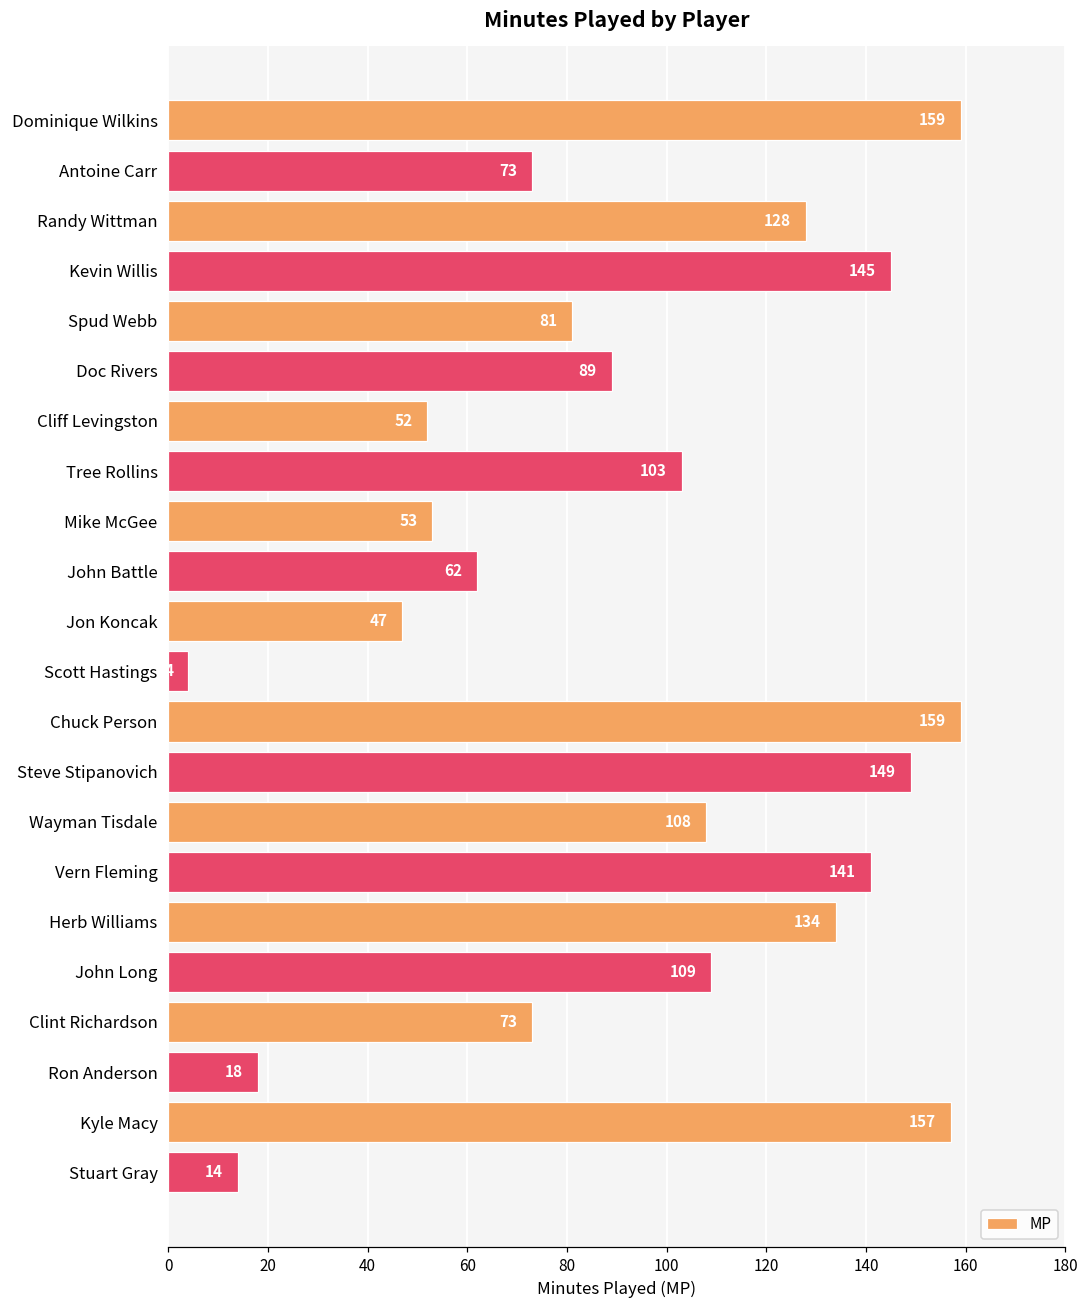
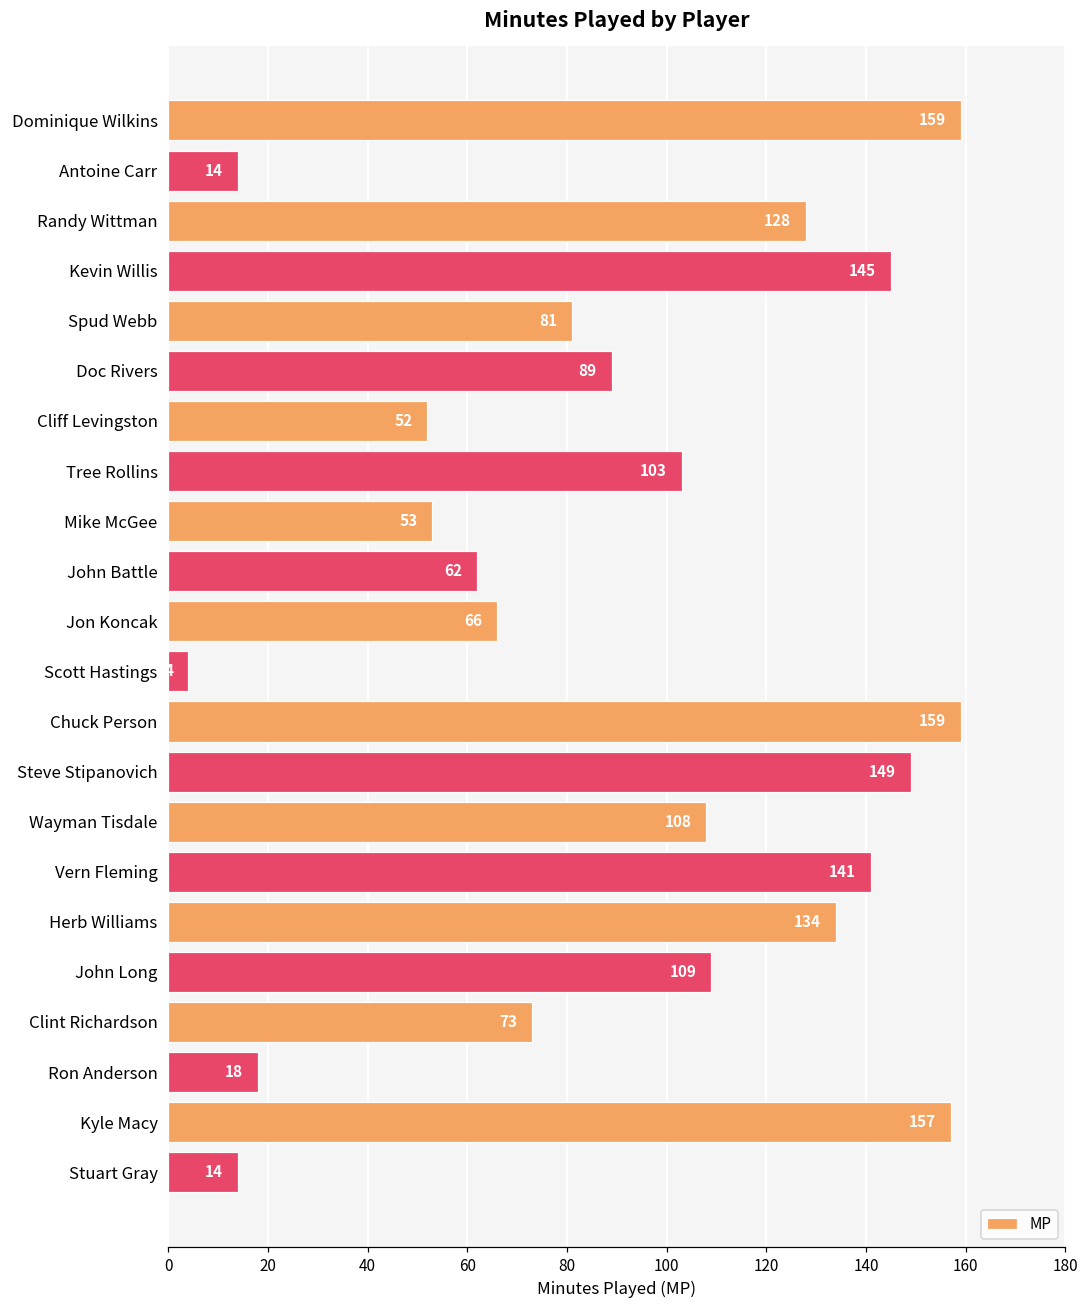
  {
    "Dominique Wilkins": 159,
-   "Antoine Carr": 73,
+   "Antoine Carr": 14,
    "Randy Wittman": 128,
    "Kevin Willis": 145,
    "Spud Webb": 81,
    "Doc Rivers": 89,
    "Cliff Levingston": 52,
    "Tree Rollins": 103,
    "Mike McGee": 53,
    "John Battle": 62,
-   "Jon Koncak": 47,
+   "Jon Koncak": 66,
    "Chuck Person": 159,
    "Steve Stipanovich": 149,
    "Wayman Tisdale": 108,
    "Vern Fleming": 141,
    "Herb Williams": 134,
    "John Long": 109,
    "Clint Richardson": 73,
    "Ron Anderson": 18,
    "Kyle Macy": 157,
    "Stuart Gray": 14
  }
